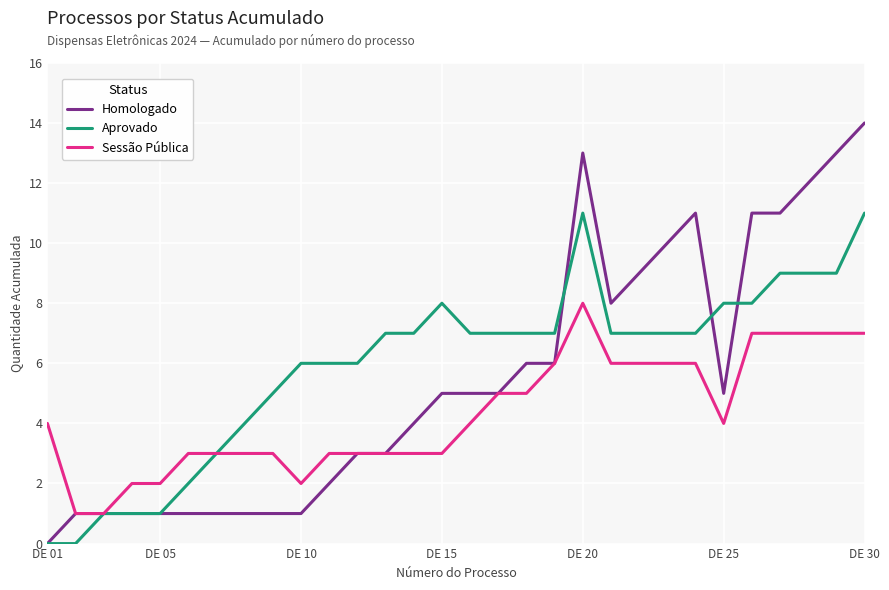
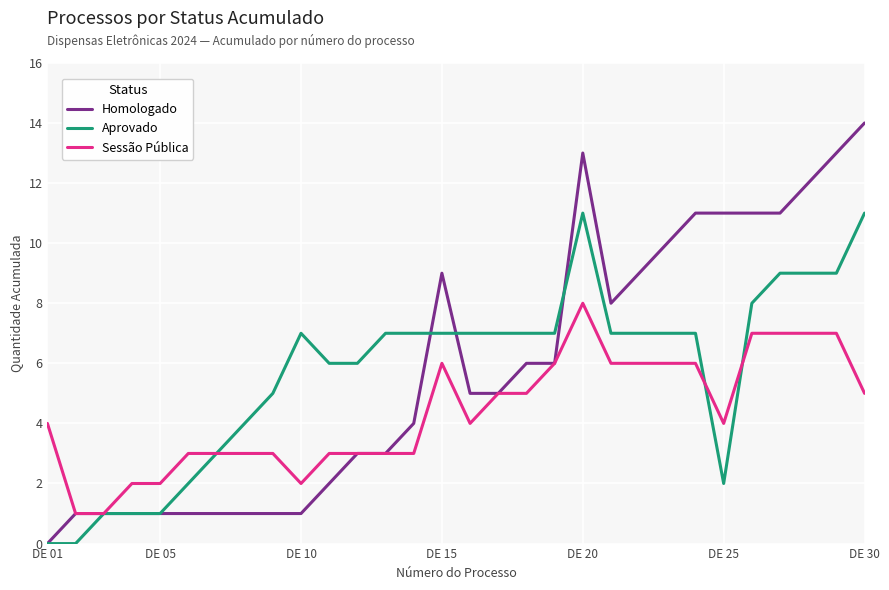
  {
    "Homologado": {
      "DE 10": 1,
-     "DE 15": 5,
+     "DE 15": 9,
      "DE 20": 13,
-     "DE 25": 5,
+     "DE 25": 11,
      "DE 30": 14
    },
    "Aprovado": {
-     "DE 10": 6,
-     "DE 15": 8,
+     "DE 10": 7,
+     "DE 15": 7,
      "DE 20": 11,
-     "DE 25": 8,
+     "DE 25": 2,
      "DE 30": 11
    },
    "Sessão Pública": {
      "DE 01": 4,
      "DE 05": 2,
      "DE 10": 2,
-     "DE 15": 3,
+     "DE 15": 6,
      "DE 20": 8,
      "DE 25": 4,
-     "DE 30": 7
+     "DE 30": 5
    }
  }
